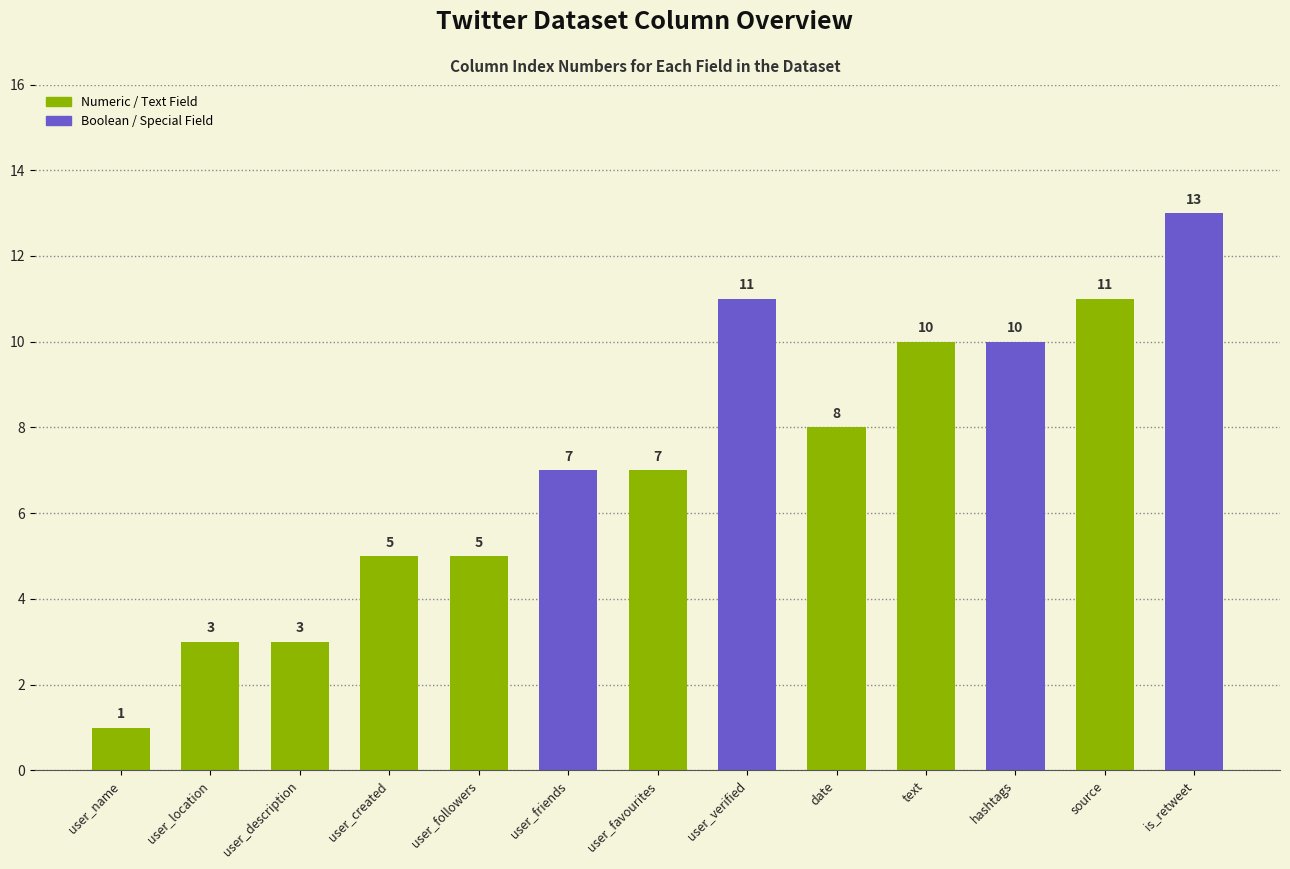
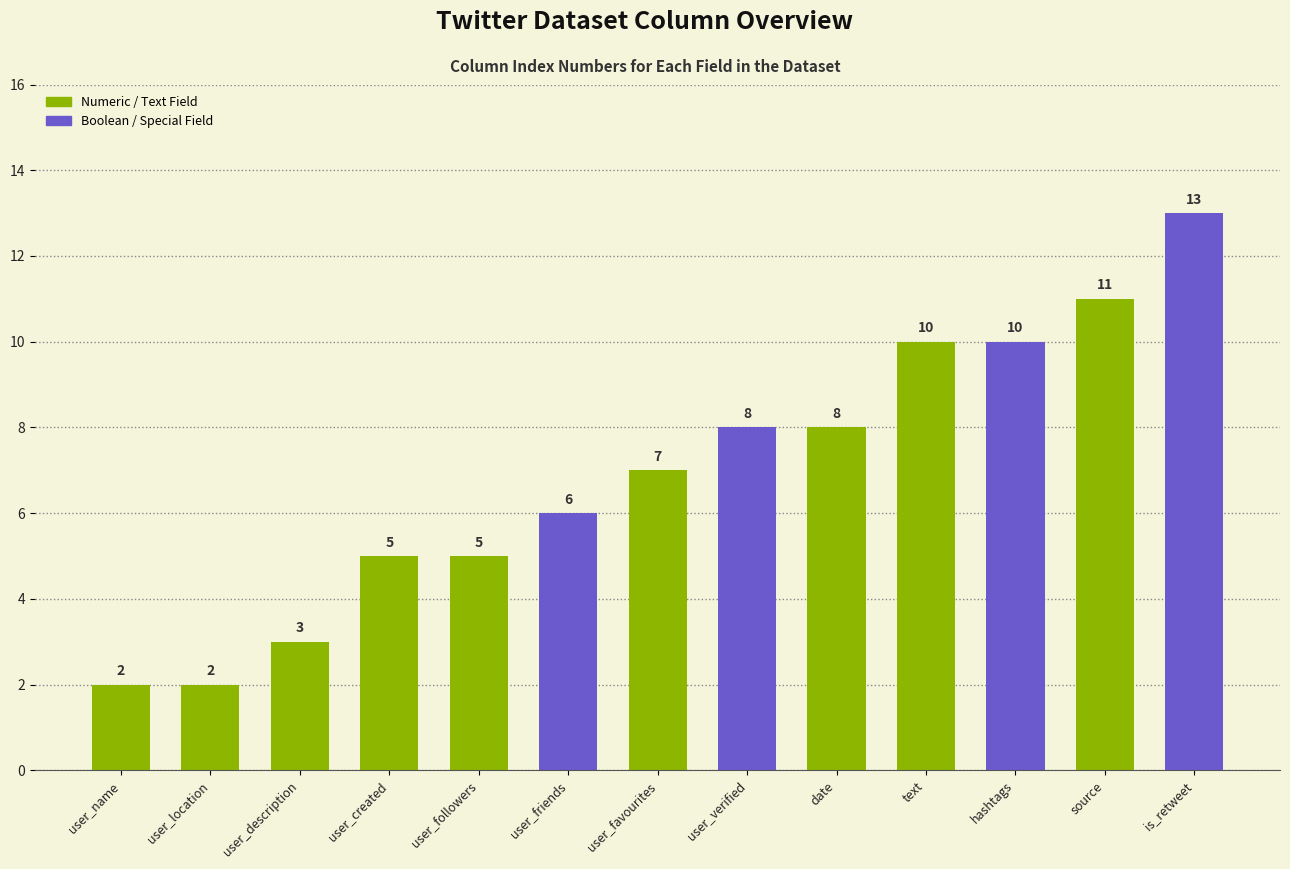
  {
-   "user_name": 1,
-   "user_location": 3,
+   "user_name": 2,
+   "user_location": 2,
    "user_description": 3,
    "user_created": 5,
    "user_followers": 5,
-   "user_friends": 7,
+   "user_friends": 6,
    "user_favourites": 7,
-   "user_verified": 11,
+   "user_verified": 8,
    "date": 8,
    "text": 10,
    "hashtags": 10,
    "source": 11,
    "is_retweet": 13
  }
